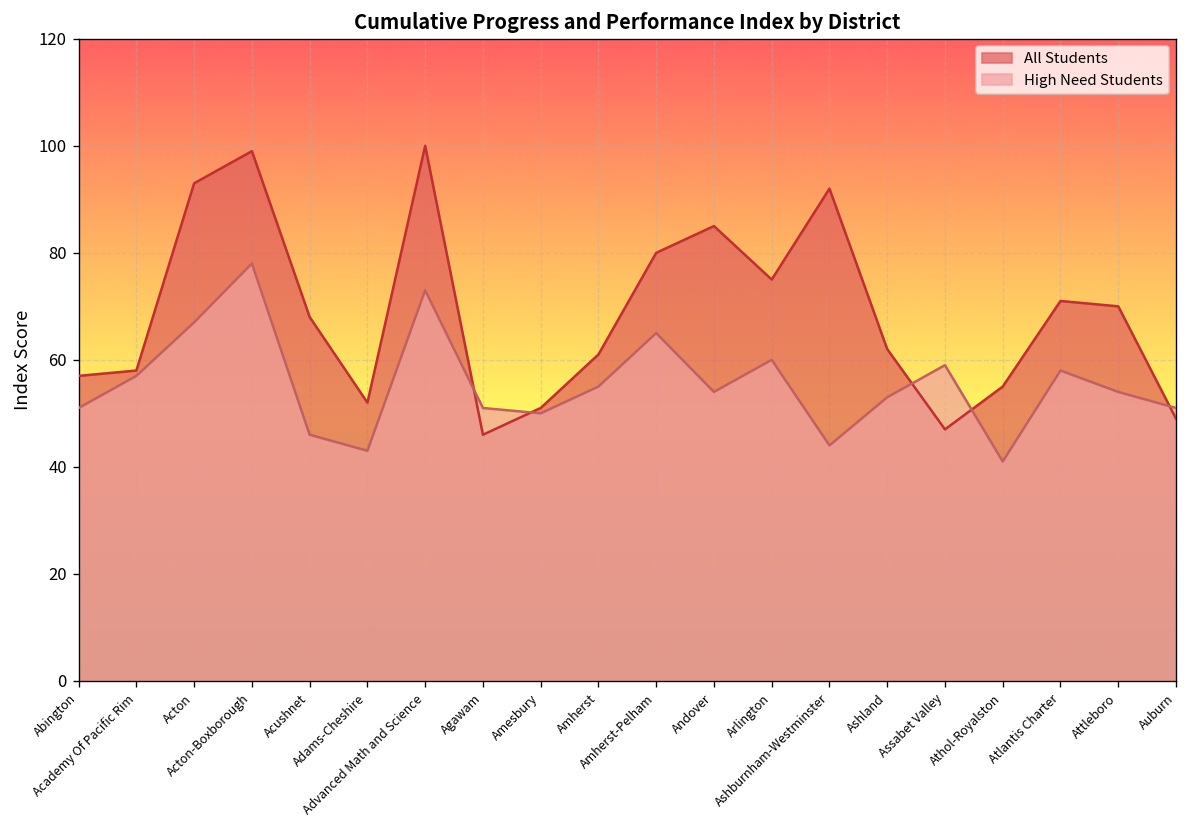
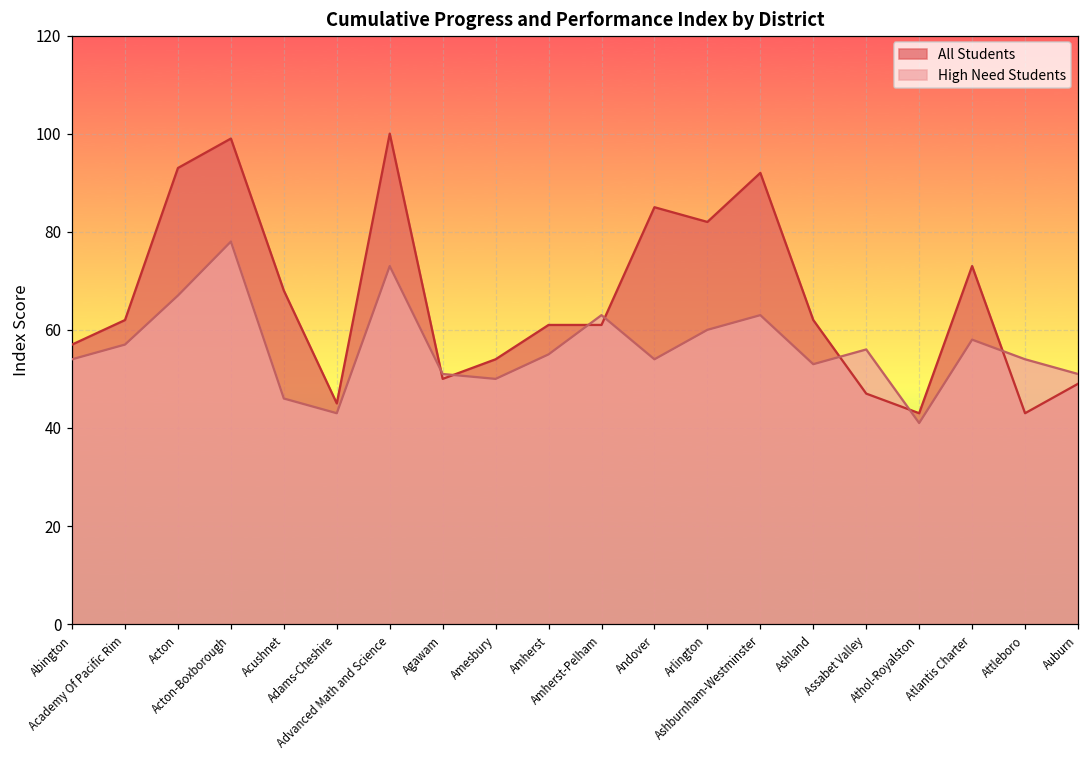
  {
    "All Students": {
      "Abington": 57,
-     "Academy Of Pacific Rim": 58,
+     "Academy Of Pacific Rim": 62,
      "Acton": 93,
      "Acton-Boxborough": 99,
      "Acushnet": 68,
-     "Adams-Cheshire": 52,
+     "Adams-Cheshire": 45,
      "Advanced Math and Science": 100,
-     "Agawam": 46,
-     "Amesbury": 51,
+     "Agawam": 50,
+     "Amesbury": 54,
      "Amherst": 61,
-     "Amherst-Pelham": 80,
+     "Amherst-Pelham": 61,
      "Andover": 85,
-     "Arlington": 75,
+     "Arlington": 82,
      "Ashburnham-Westminster": 92,
      "Ashland": 62,
      "Assabet Valley": 47,
-     "Athol-Royalston": 55,
-     "Atlantis Charter": 71,
-     "Attleboro": 70,
+     "Athol-Royalston": 43,
+     "Atlantis Charter": 73,
+     "Attleboro": 43,
      "Auburn": 49
    },
    "High Need Students": {
-     "Abington": 51,
+     "Abington": 54,
      "Academy Of Pacific Rim": 57,
      "Acton": 67,
      "Acton-Boxborough": 78,
      "Acushnet": 46,
      "Adams-Cheshire": 43,
      "Advanced Math and Science": 73,
      "Agawam": 51,
      "Amesbury": 50,
      "Amherst": 55,
-     "Amherst-Pelham": 65,
+     "Amherst-Pelham": 63,
      "Andover": 54,
      "Arlington": 60,
-     "Ashburnham-Westminster": 44,
+     "Ashburnham-Westminster": 63,
      "Ashland": 53,
-     "Assabet Valley": 59,
+     "Assabet Valley": 56,
      "Athol-Royalston": 41,
      "Atlantis Charter": 58,
      "Attleboro": 54,
      "Auburn": 51
    }
  }
